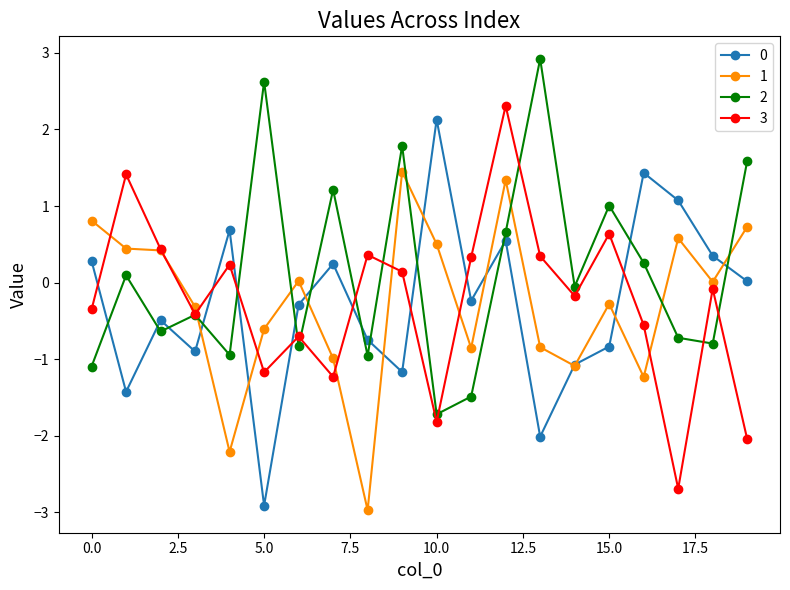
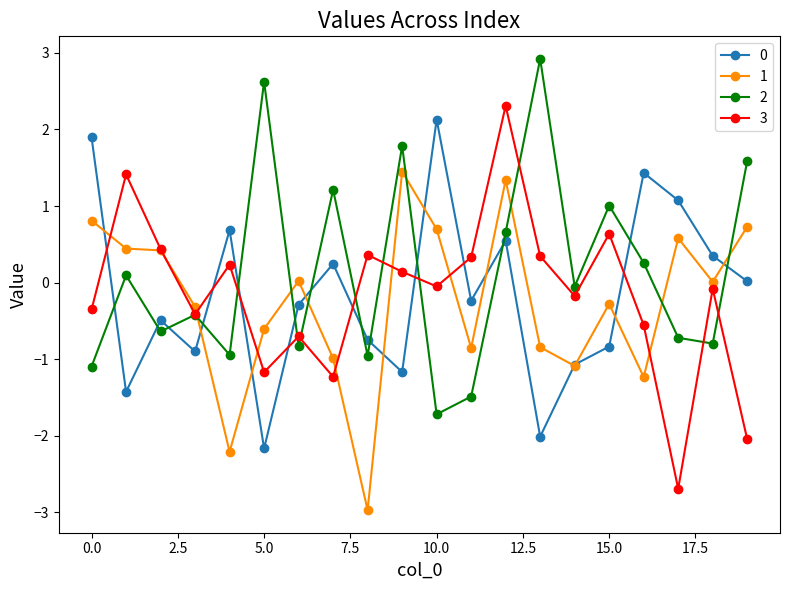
  {
    "0": {
-     "0.0": 0.3,
-     "5.0": -2.9,
+     "0.0": 1.9,
+     "5.0": -2.2,
      "10.0": 2.1,
      "15.0": -0.8
    },
    "1": {
      "0.0": 0.8,
      "5.0": -0.6,
-     "10.0": 0.5,
+     "10.0": 0.7,
      "15.0": -0.3
    },
    "2": {
      "0.0": -1.1,
      "5.0": 2.6,
      "10.0": -1.7,
      "15.0": 1.0
    },
    "3": {
      "0.0": -0.4,
      "5.0": -1.2,
-     "10.0": -1.8,
+     "10.0": 0.0,
      "15.0": 0.6
    }
  }
